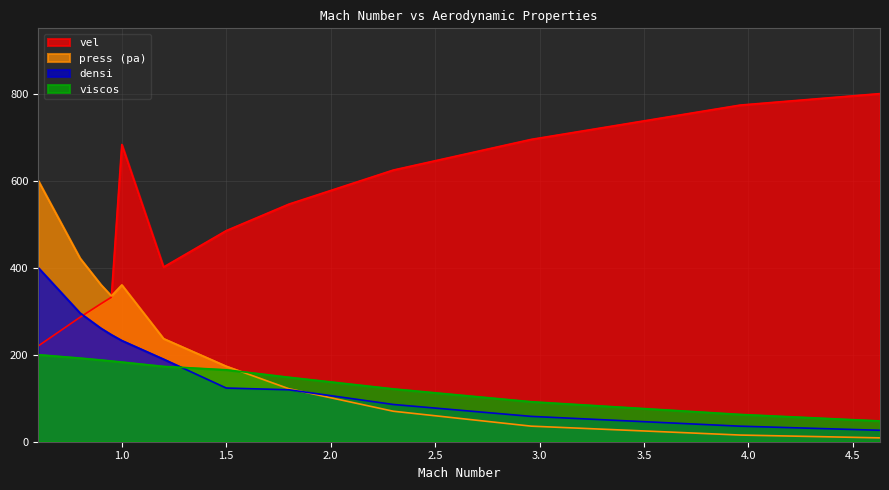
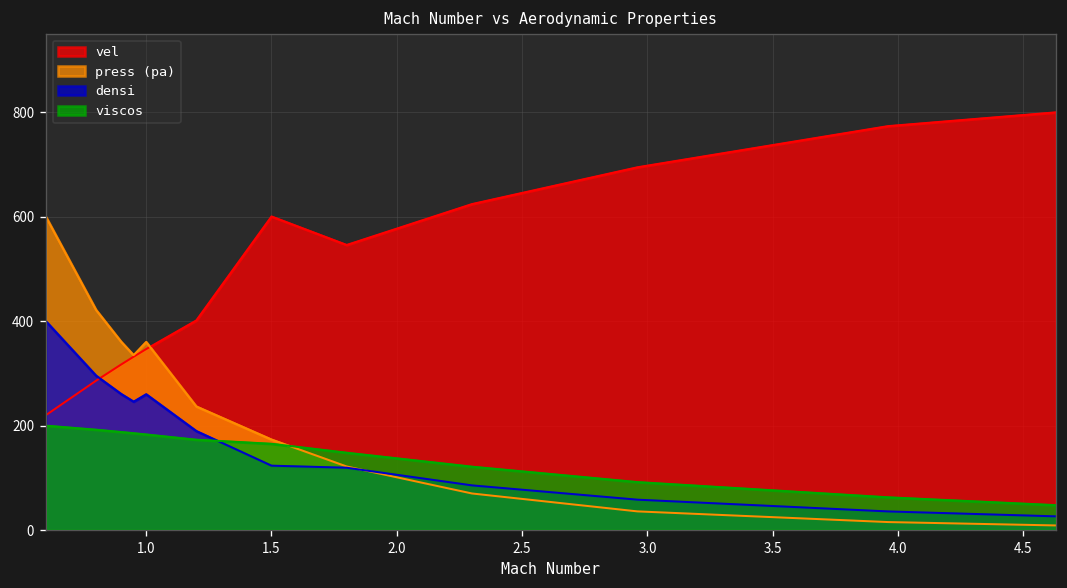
  {
    "vel": {
-     "1.0": 680,
-     "1.5": 490
+     "1.0": 350,
+     "1.5": 600
    },
    "press (pa)": {
      "1.0": 360,
      "1.5": 170
    },
    "densi": {
-     "1.0": 230,
+     "1.0": 260,
      "1.5": 120
    },
    "viscos": {
      "1.0": 180,
      "1.5": 170
    }
  }
